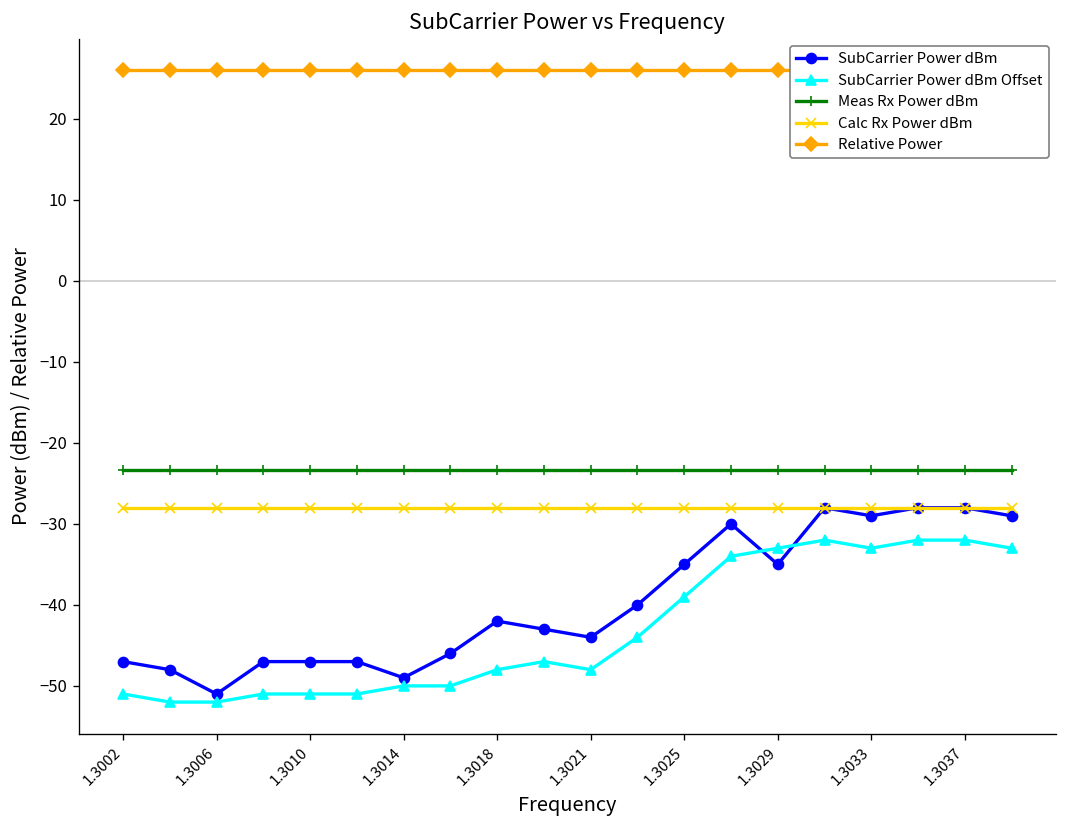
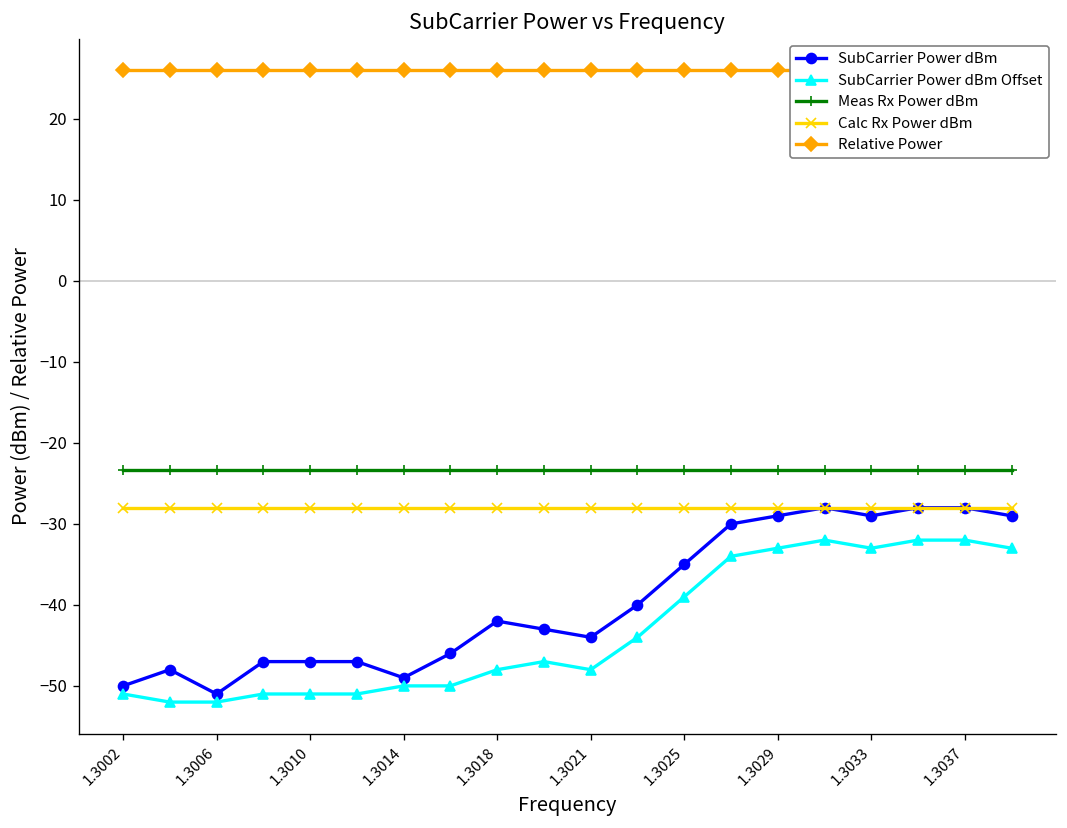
  {
    "SubCarrier Power dBm": {
-     "1.3002": -47,
+     "1.3002": -50,
      "1.3006": -51,
      "1.3010": -47,
      "1.3014": -49,
      "1.3018": -42,
      "1.3021": -44,
      "1.3025": -35,
-     "1.3029": -35,
+     "1.3029": -29,
      "1.3033": -29
    },
    "SubCarrier Power dBm Offset": {
      "1.3002": -51,
      "1.3006": -52,
      "1.3010": -51,
      "1.3014": -50,
      "1.3018": -48,
      "1.3021": -48,
      "1.3025": -39,
      "1.3029": -33,
      "1.3033": -33,
      "1.3037": -32
    },
    "Meas Rx Power dBm": {
      "1.3002": -23,
      "1.3006": -23,
      "1.3010": -23,
      "1.3014": -23,
      "1.3018": -23,
      "1.3021": -23,
      "1.3025": -23,
      "1.3029": -23,
      "1.3033": -23,
      "1.3037": -23
    }
  }
